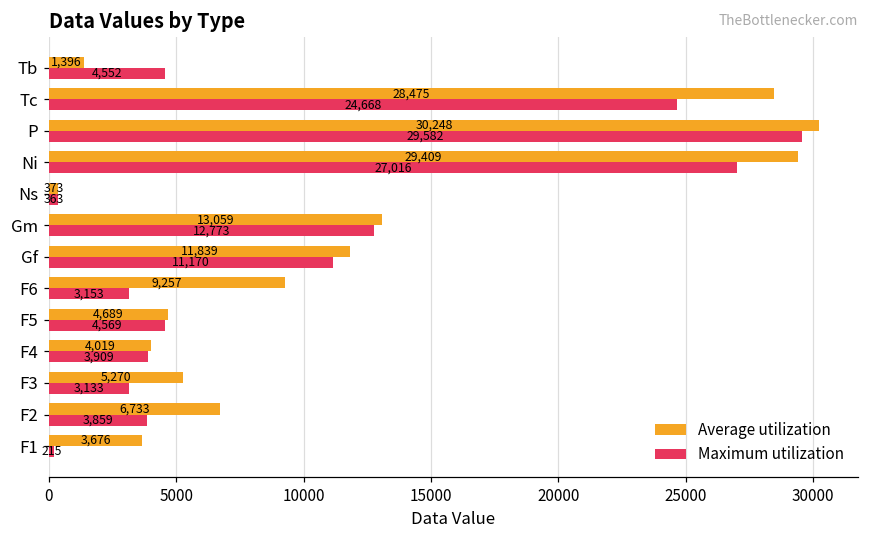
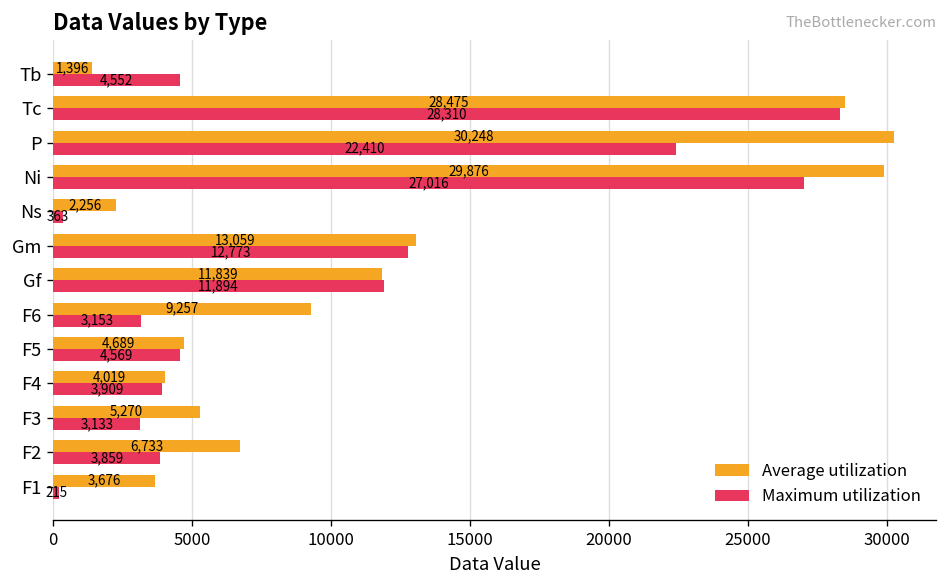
  {
    "Average utilization": {
      "Tb": "1,396",
      "Tc": "28,475",
      "P": "30,248",
-     "Ni": "29,409",
-     "Ns": "373",
+     "Ni": "29,876",
+     "Ns": "2,256",
      "Gm": "13,059",
      "Gf": "11,839",
      "F6": "9,257",
      "F5": "4,689",
      "F4": "4,019",
      "F3": "5,270",
      "F2": "6,733",
      "F1": "3,676"
    },
    "Maximum utilization": {
      "Tb": "4,552",
-     "Tc": "24,668",
-     "P": "29,582",
+     "Tc": "28,310",
+     "P": "22,410",
      "Ni": "27,016",
      "Ns": "363",
      "Gm": "12,773",
-     "Gf": "11,170",
+     "Gf": "11,894",
      "F6": "3,153",
      "F5": "4,569",
      "F4": "3,909",
      "F3": "3,133",
      "F2": "3,859",
      "F1": "215"
    }
  }
